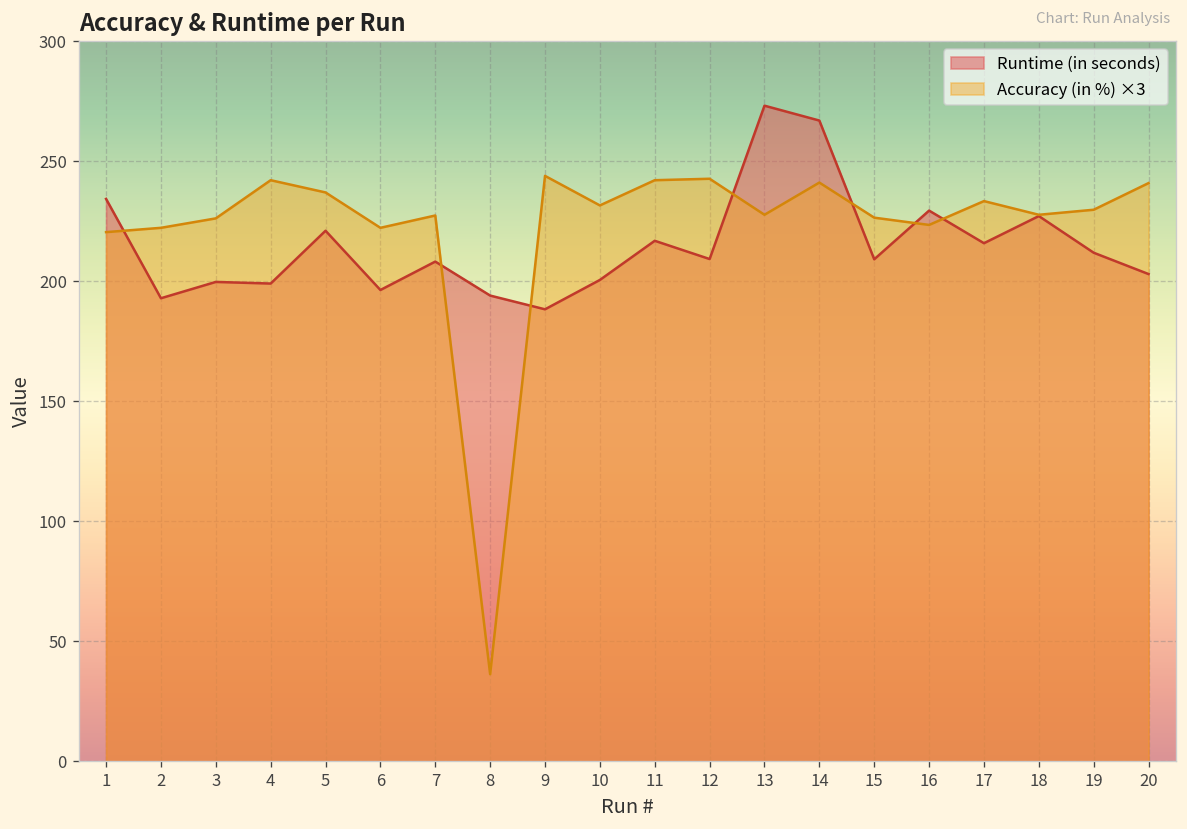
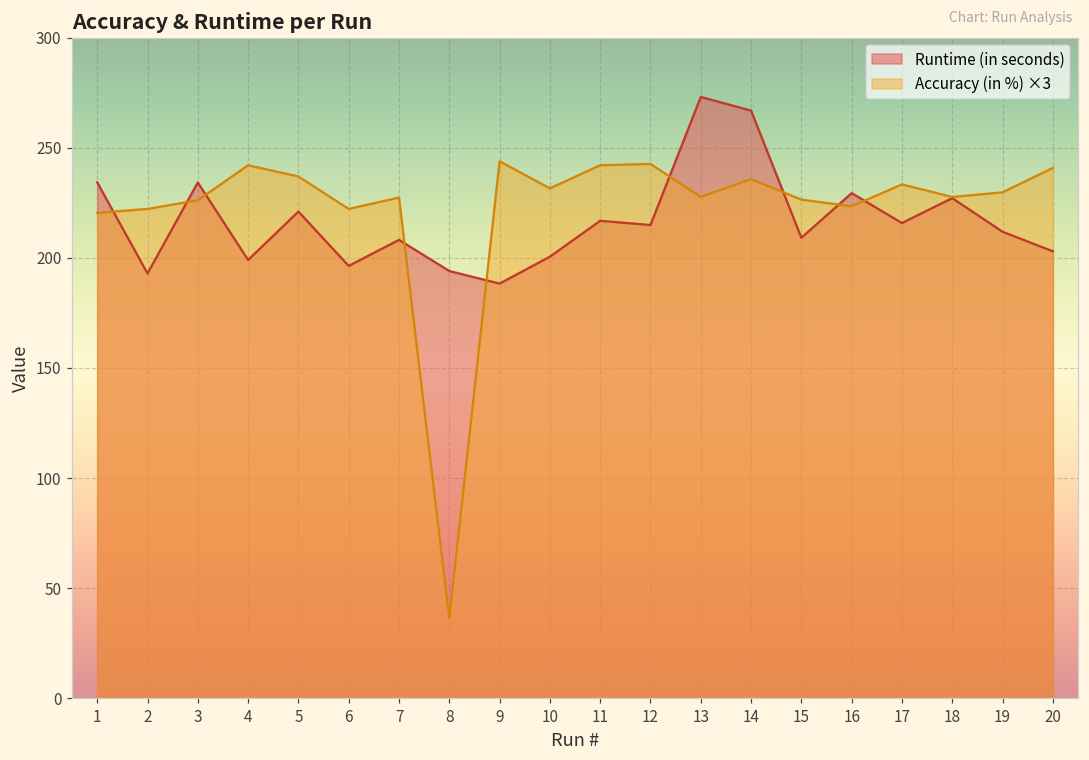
  {
    "Runtime (in seconds)": {
      "1": 234,
      "2": 193,
-     "3": 200,
+     "3": 234,
      "4": 199,
      "5": 221,
      "6": 196,
      "7": 208,
      "8": 194,
      "9": 188,
      "10": 201,
      "11": 217,
-     "12": 209,
+     "12": 215,
      "13": 273,
      "14": 267,
      "15": 209,
      "16": 229,
      "17": 216,
      "19": 212,
      "20": 203
    },
    "Accuracy (in %) ×3": {
      "1": 220,
      "2": 222,
      "3": 226,
      "4": 242,
      "5": 237,
      "6": 222,
      "7": 227,
      "8": 36,
      "9": 244,
      "10": 232,
      "11": 242,
      "12": 243,
      "13": 228,
-     "14": 241,
+     "14": 236,
      "15": 226,
      "16": 223,
      "17": 233,
      "19": 230,
      "20": 241
    }
  }
